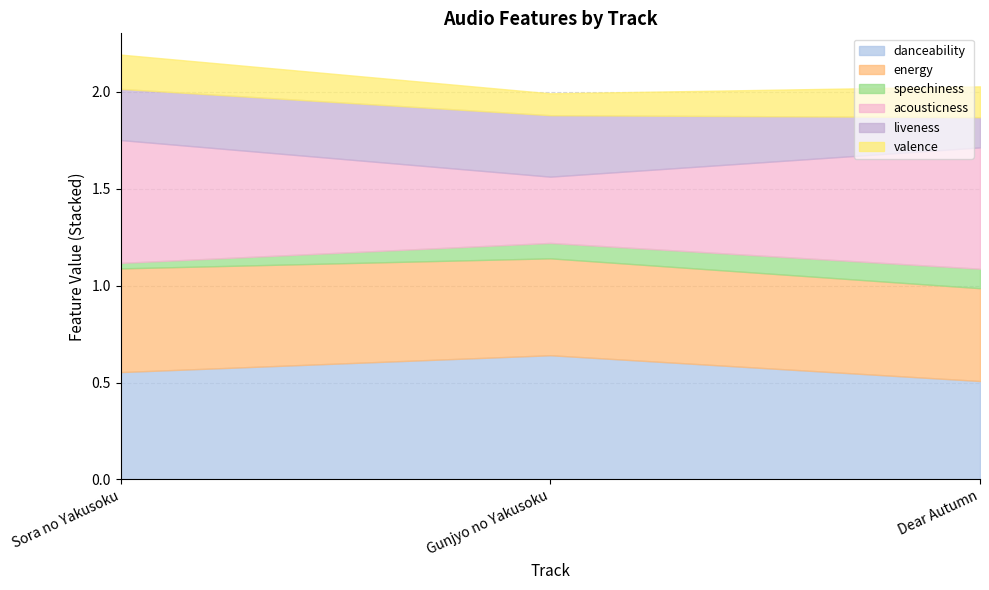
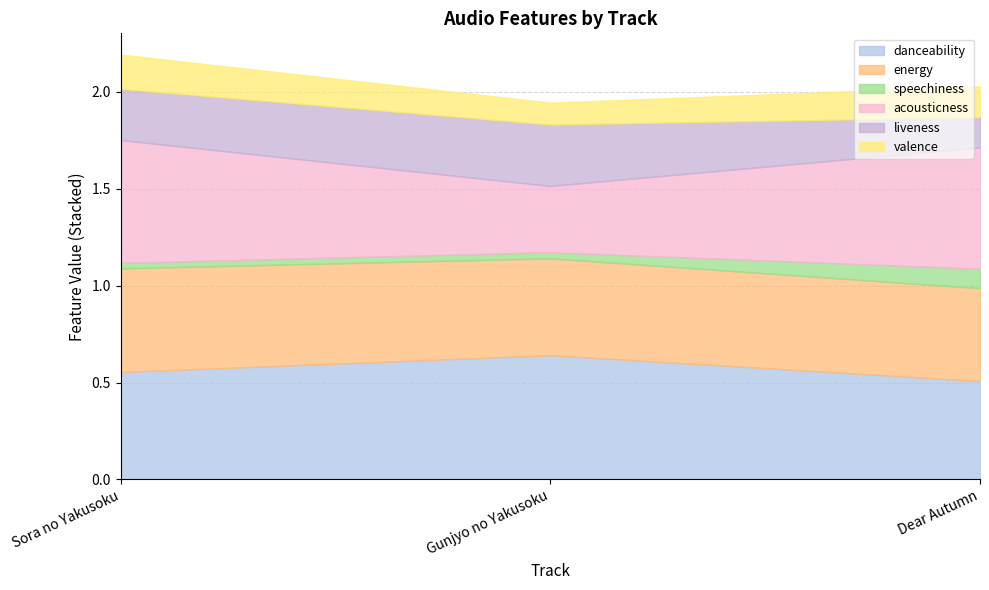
  {
    "speechiness": {
      "Sora no Yakusoku": 0.03,
-     "Gunjyo no Yakusoku": 0.08,
+     "Gunjyo no Yakusoku": 0.03,
      "Dear Autumn": 0.10
    }
  }
